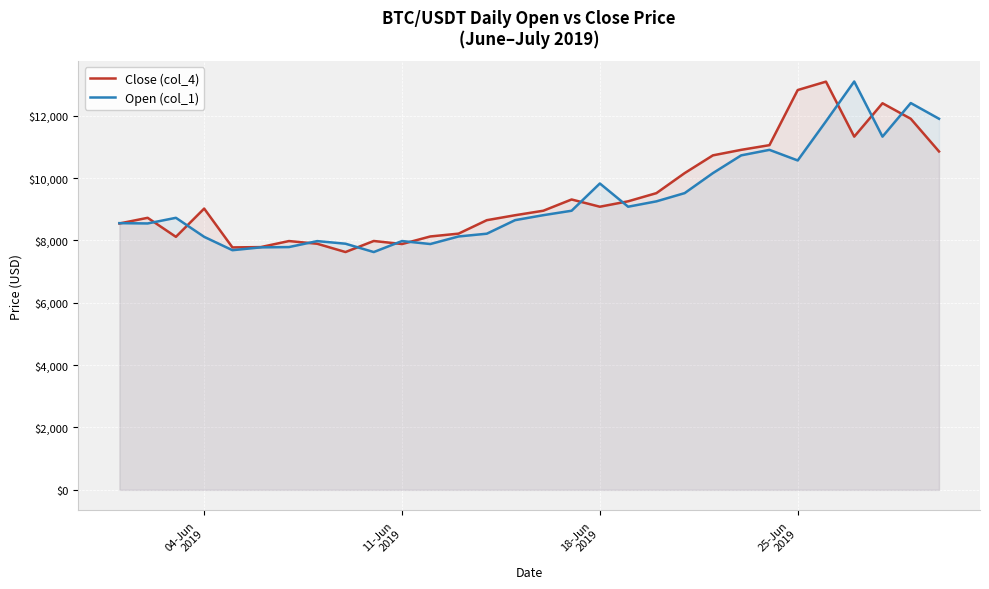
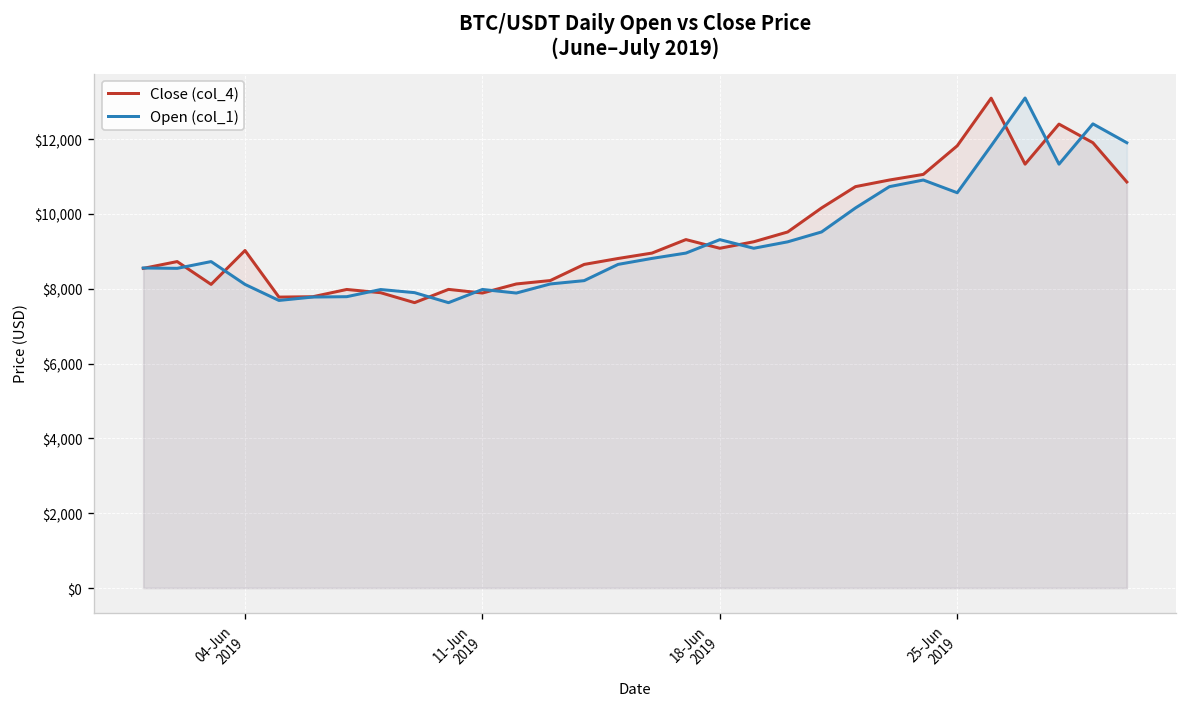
  {
    "Close (col_4)": {
      "04-Jun 2019": "$9,000",
      "11-Jun 2019": "$7,900",
      "18-Jun 2019": "$9,100",
-     "25-Jun 2019": "$12,800"
+     "25-Jun 2019": "$11,800"
    },
    "Open (col_1)": {
      "04-Jun 2019": "$8,100",
      "11-Jun 2019": "$8,000",
-     "18-Jun 2019": "$9,800",
+     "18-Jun 2019": "$9,300",
      "25-Jun 2019": "$10,600"
    }
  }
